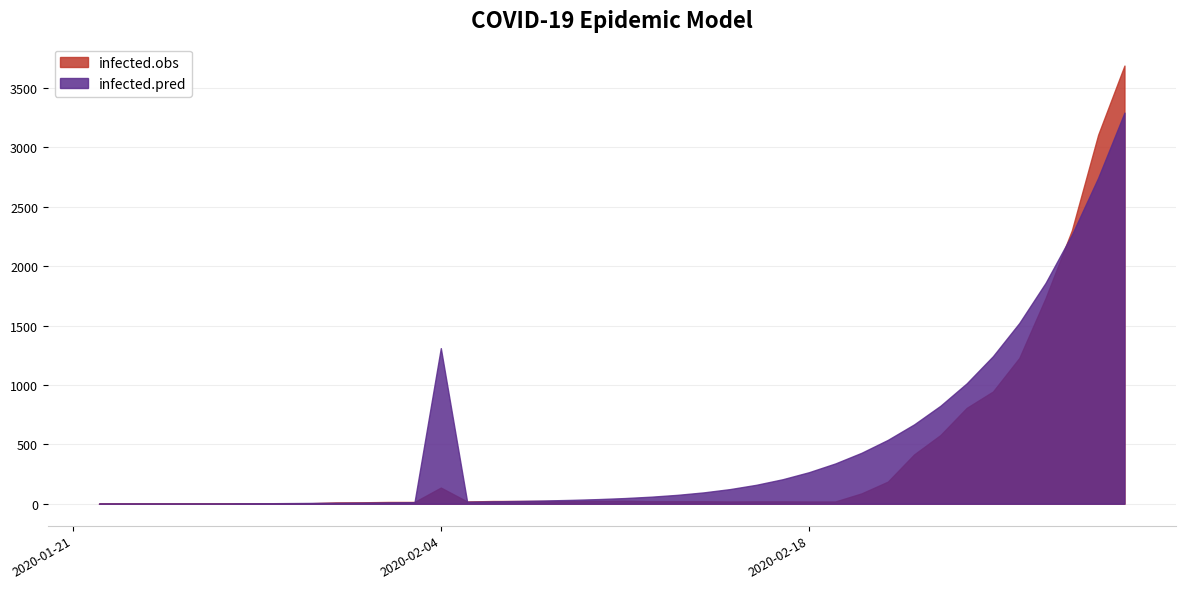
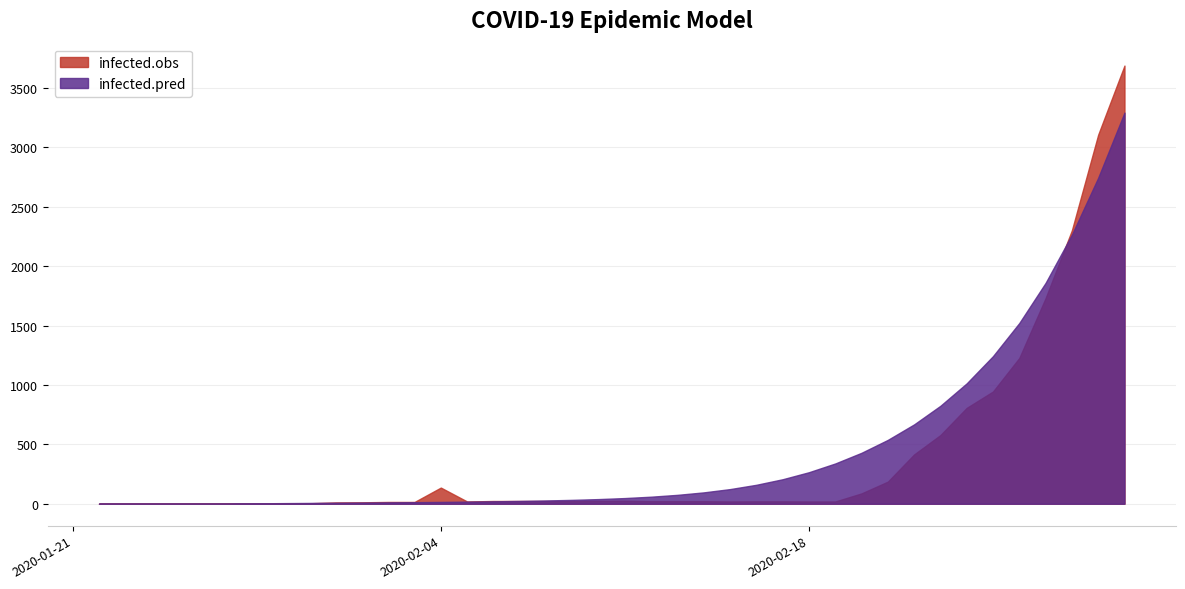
  {
    "infected.obs": {
      "2020-02-04": 140
    },
    "infected.pred": {
-     "2020-02-04": 1310,
+     "2020-02-04": 20,
      "2020-02-18": 270
    }
  }
